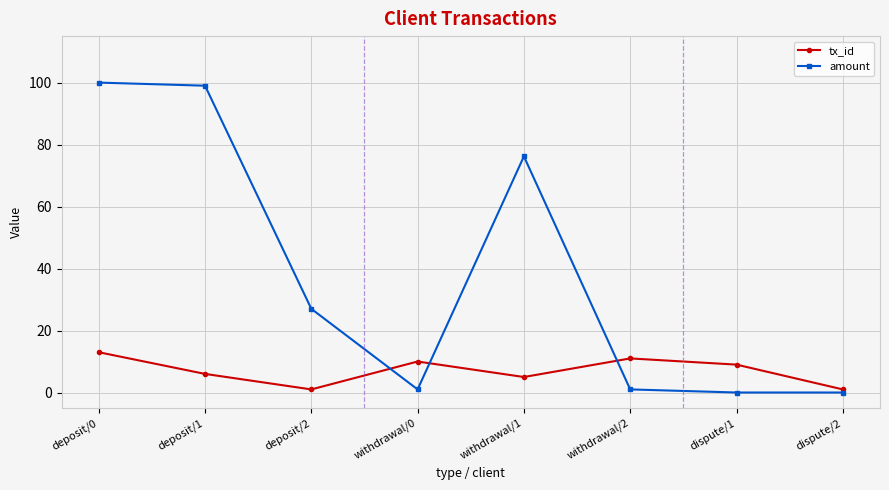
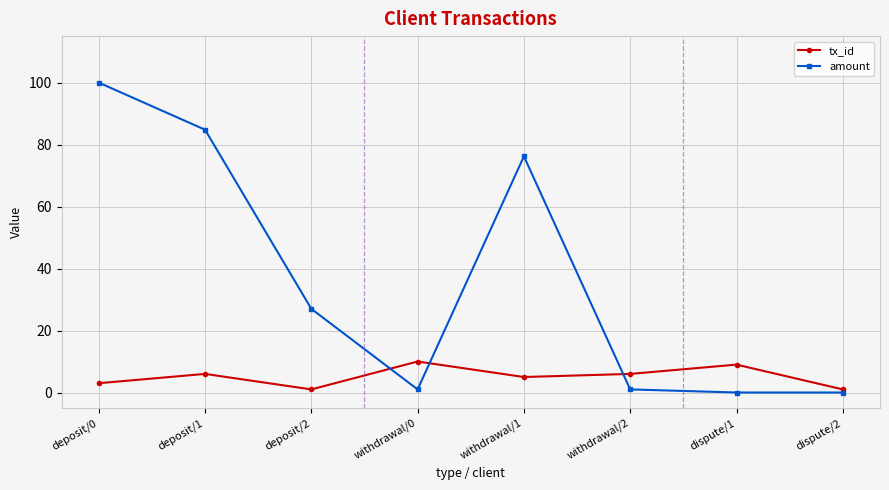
  {
    "tx_id": {
-     "deposit/0": 13,
+     "deposit/0": 3,
      "deposit/1": 6,
      "deposit/2": 1,
      "withdrawal/0": 10,
      "withdrawal/1": 5,
-     "withdrawal/2": 11,
+     "withdrawal/2": 6,
      "dispute/1": 9,
      "dispute/2": 1
    },
    "amount": {
      "deposit/0": 100,
-     "deposit/1": 99,
+     "deposit/1": 85,
      "deposit/2": 27,
      "withdrawal/0": 1,
      "withdrawal/1": 76,
      "withdrawal/2": 1,
      "dispute/1": 0,
      "dispute/2": 0
    }
  }
